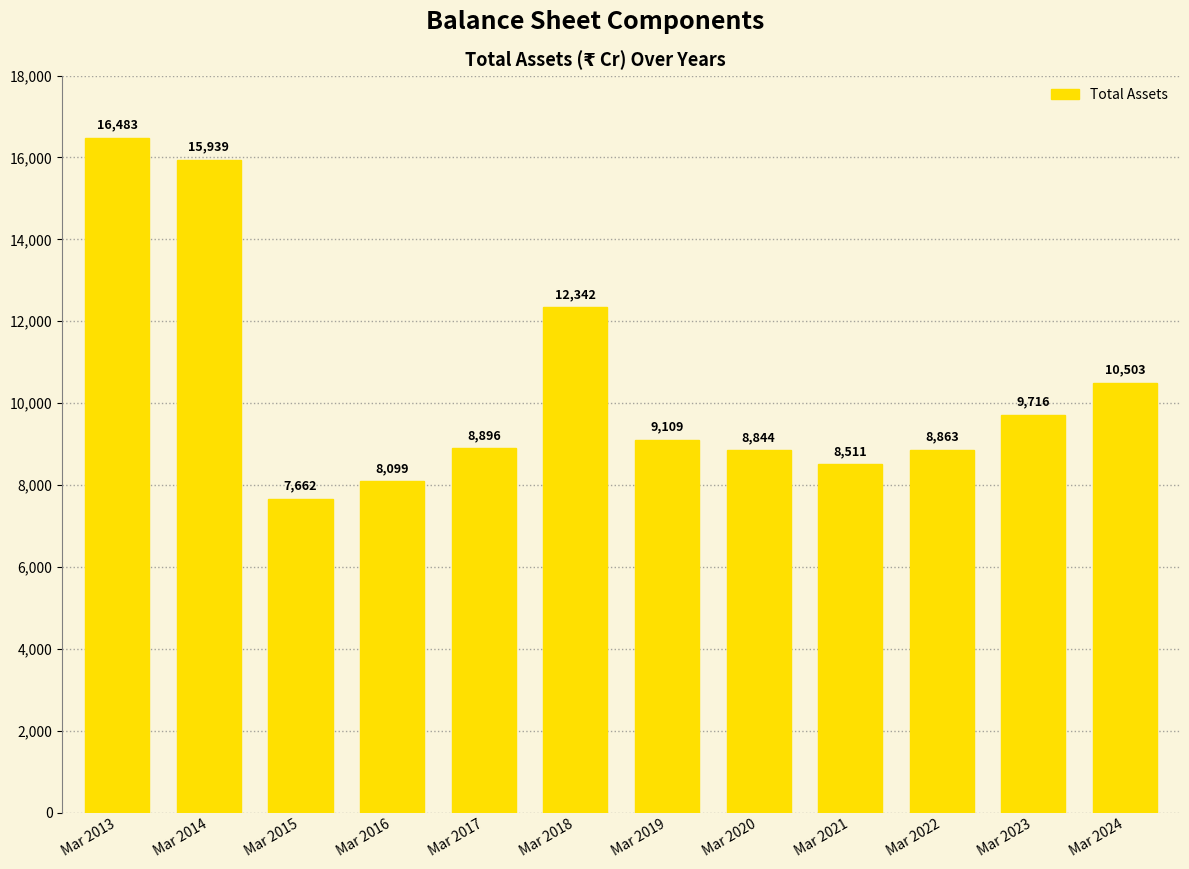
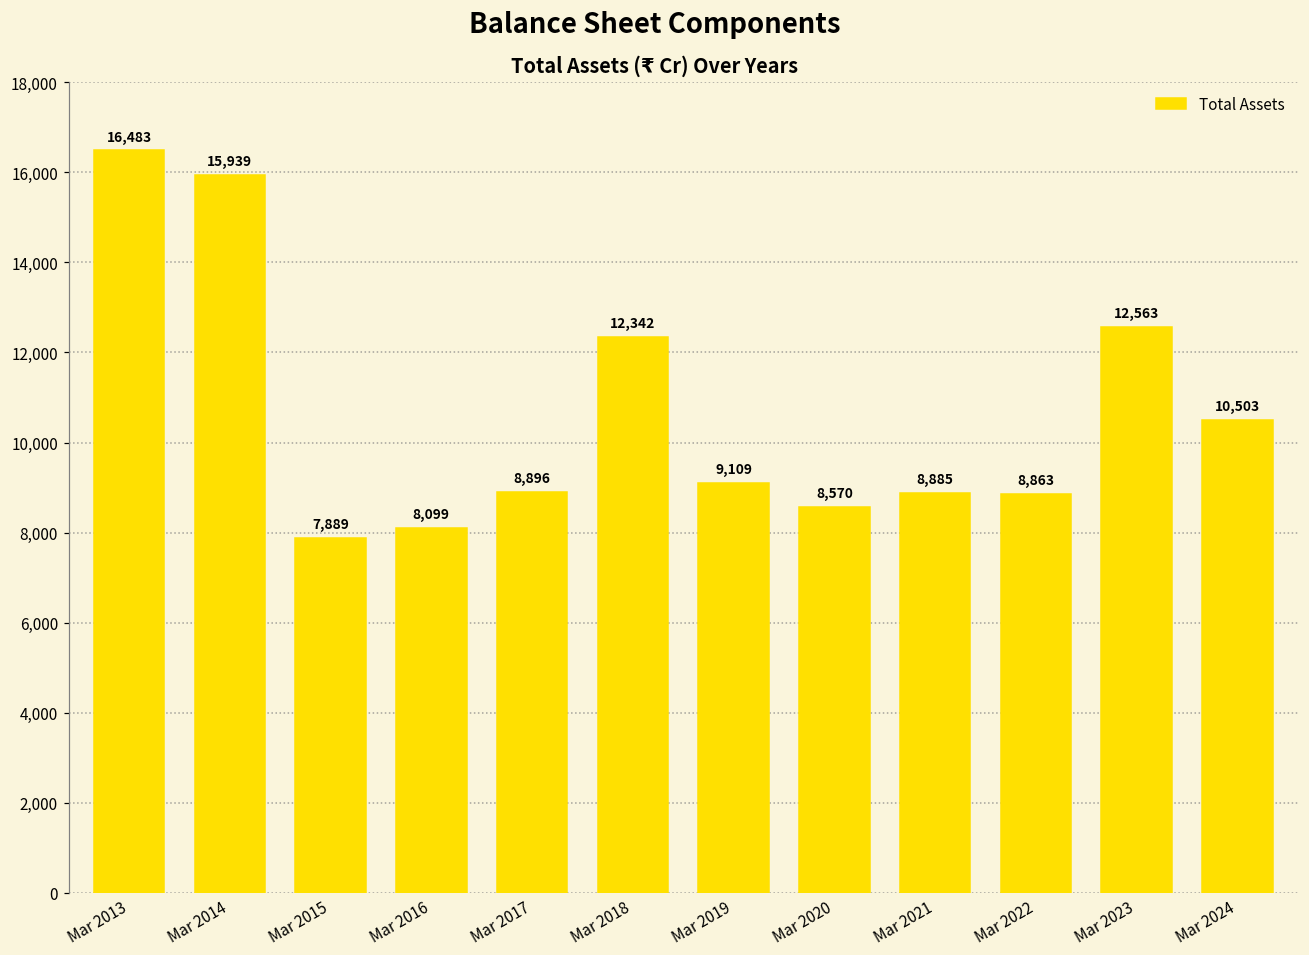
  {
    "Mar 2013": "16,483",
    "Mar 2014": "15,939",
-   "Mar 2015": "7,662",
+   "Mar 2015": "7,889",
    "Mar 2016": "8,099",
    "Mar 2017": "8,896",
    "Mar 2018": "12,342",
    "Mar 2019": "9,109",
-   "Mar 2020": "8,844",
-   "Mar 2021": "8,511",
+   "Mar 2020": "8,570",
+   "Mar 2021": "8,885",
    "Mar 2022": "8,863",
-   "Mar 2023": "9,716",
+   "Mar 2023": "12,563",
    "Mar 2024": "10,503"
  }
